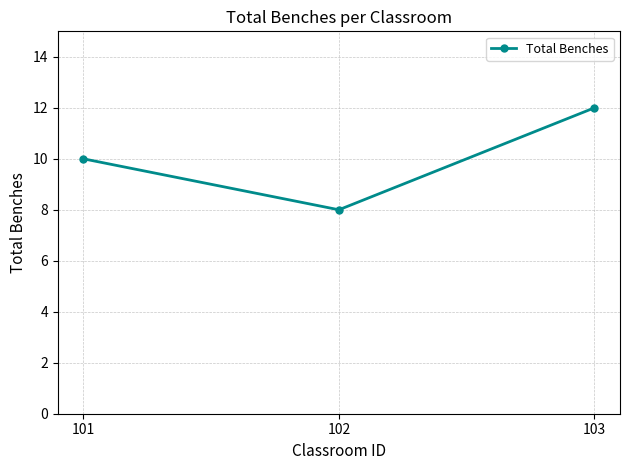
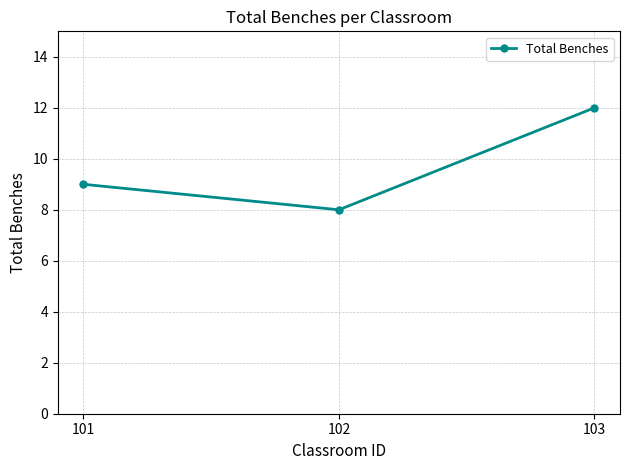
  {
-   "101": 10,
+   "101": 9,
    "102": 8,
    "103": 12
  }
